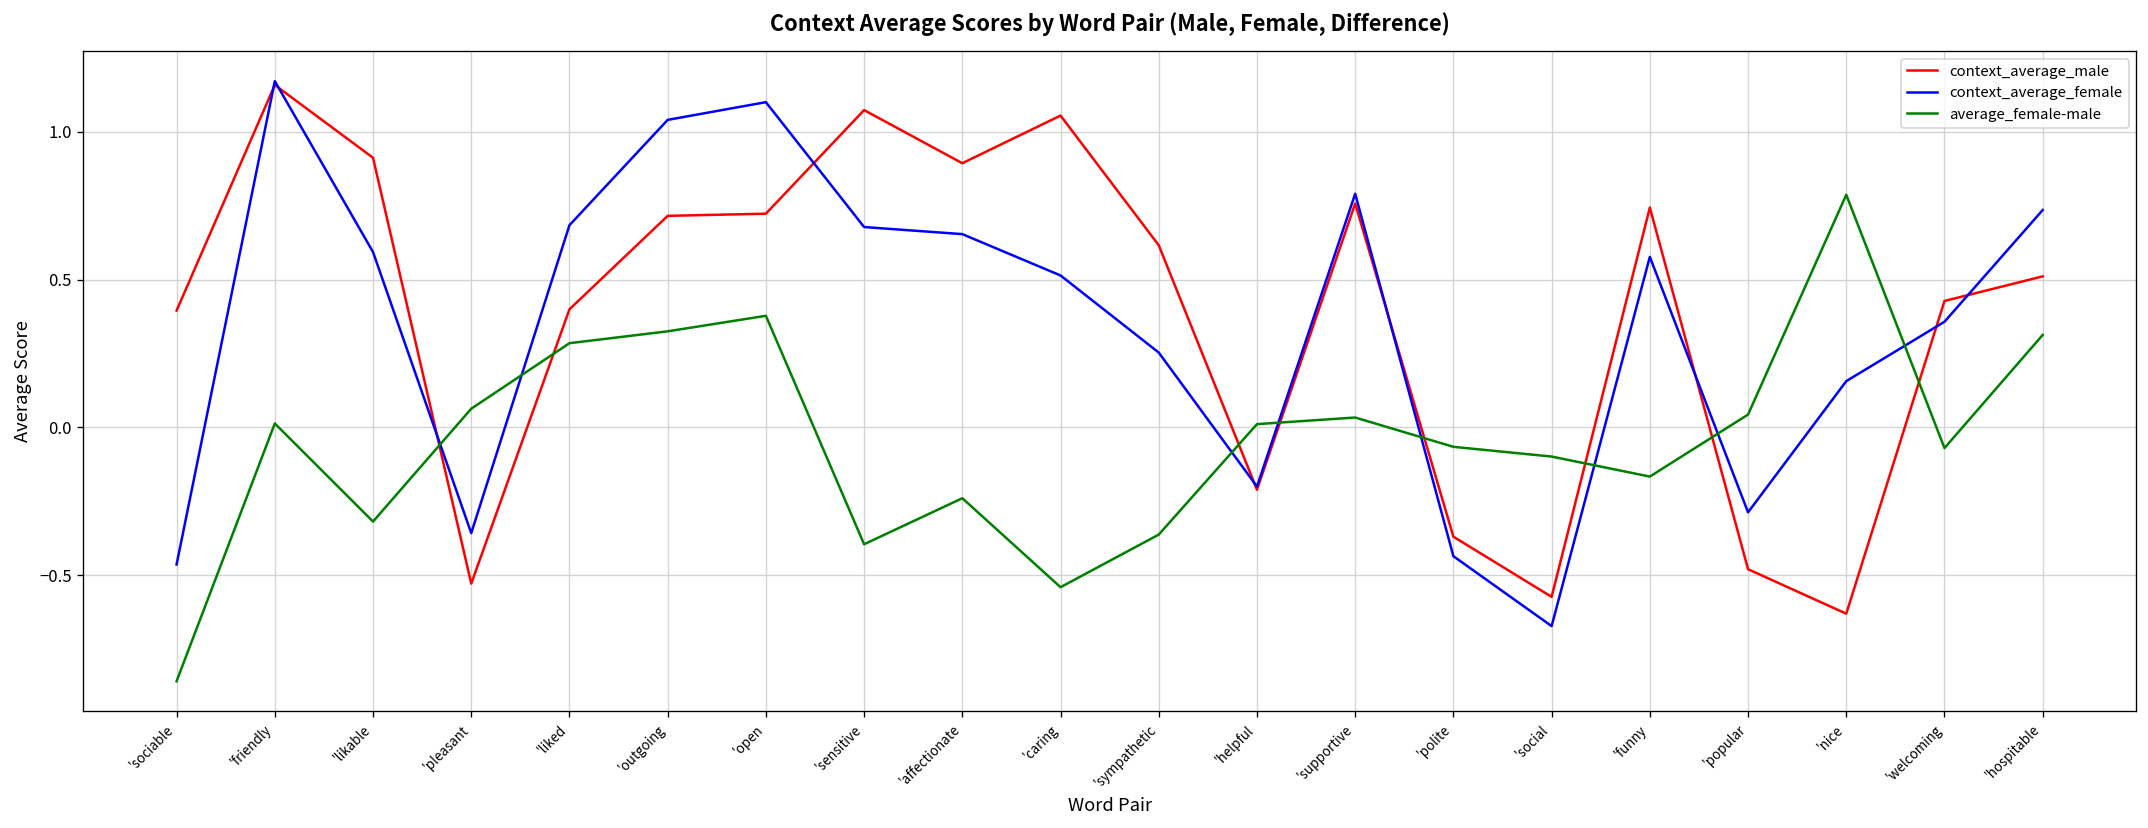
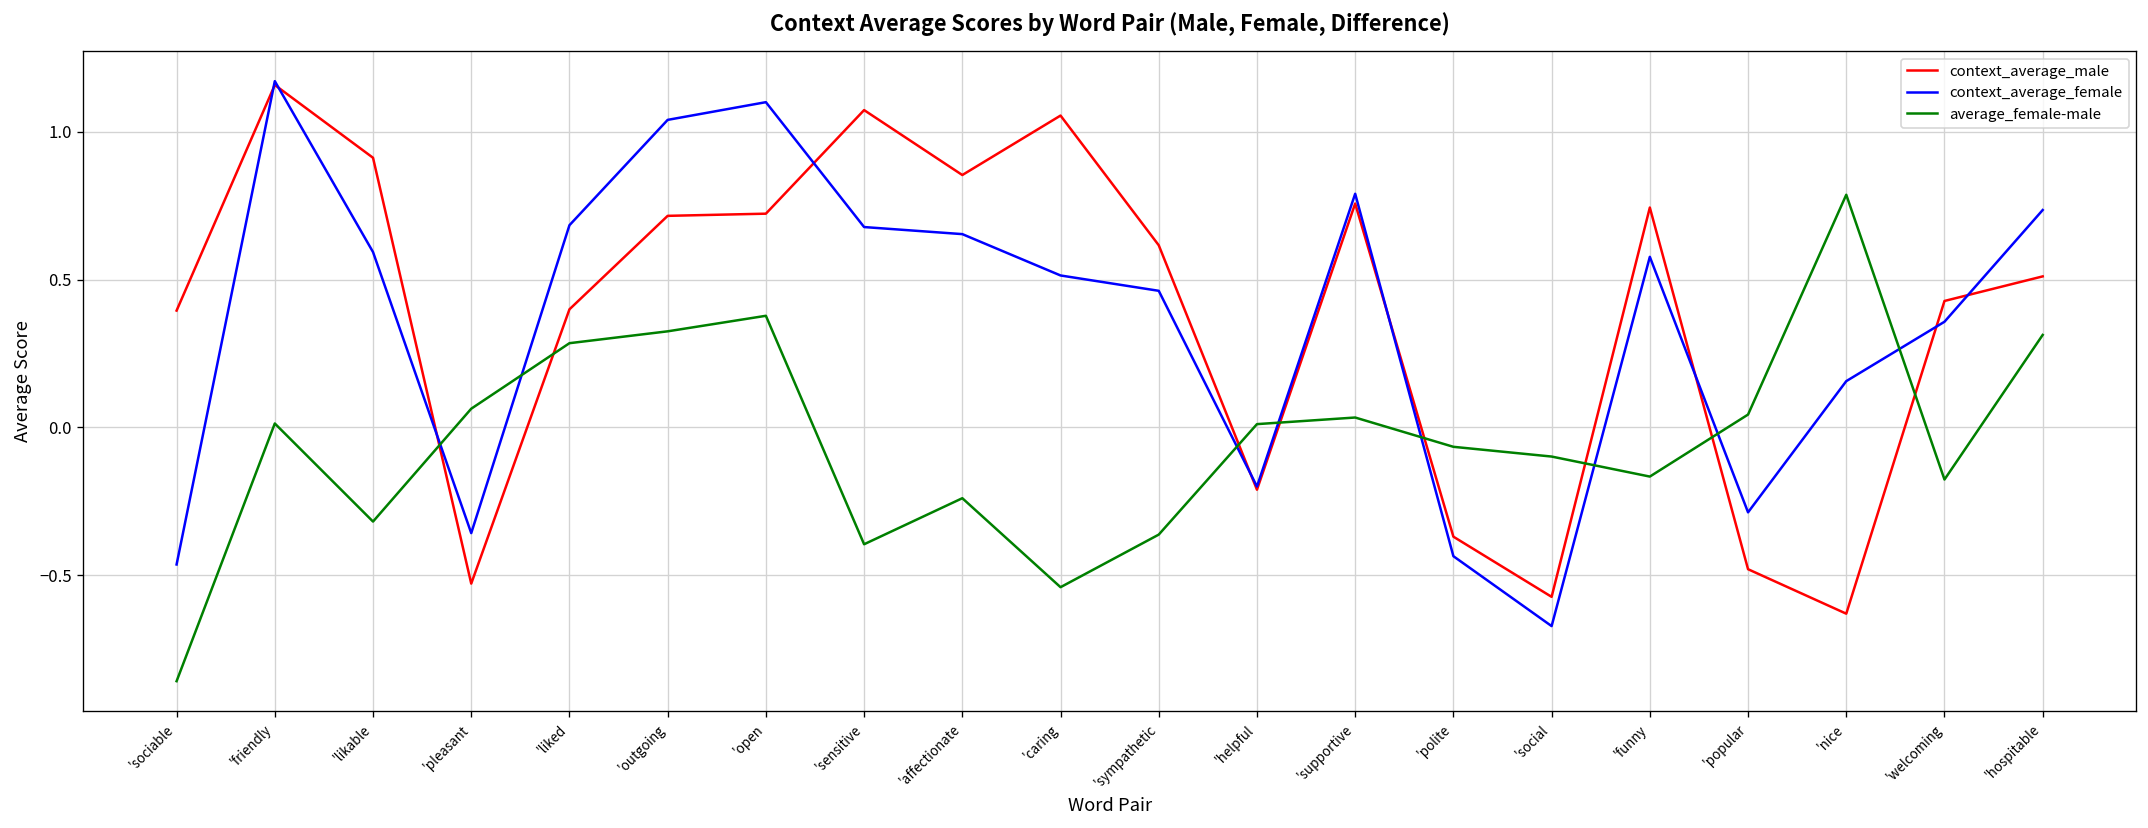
  {
    "context_average_male": {
      "'sociable": 0.39,
      "'friendly": 1.16,
      "'likable": 0.91,
      "'pleasant": -0.53,
      "'liked": 0.40,
      "'outgoing": 0.72,
      "'open": 0.72,
      "'sensitive": 1.07,
-     "'affectionate": 0.89,
+     "'affectionate": 0.85,
      "'caring": 1.06,
      "'sympathetic": 0.62,
      "'helpful": -0.21,
      "'supportive": 0.76,
      "'polite": -0.37,
      "'social": -0.57,
      "'funny": 0.74,
      "'popular": -0.48,
      "'nice": -0.63,
      "'welcoming": 0.43,
      "'hospitable": 0.51
    },
    "context_average_female": {
      "'sociable": -0.46,
      "'friendly": 1.17,
      "'likable": 0.59,
      "'pleasant": -0.36,
      "'liked": 0.68,
      "'outgoing": 1.04,
      "'open": 1.10,
      "'sensitive": 0.68,
      "'affectionate": 0.65,
      "'caring": 0.51,
-     "'sympathetic": 0.25,
+     "'sympathetic": 0.46,
      "'helpful": -0.20,
      "'supportive": 0.79,
      "'polite": -0.44,
      "'social": -0.67,
      "'funny": 0.58,
      "'popular": -0.29,
      "'nice": 0.16,
      "'welcoming": 0.36,
      "'hospitable": 0.74
    },
    "average_female-male": {
      "'sociable": -0.86,
      "'friendly": 0.01,
      "'likable": -0.32,
      "'pleasant": 0.06,
      "'liked": 0.28,
      "'outgoing": 0.32,
      "'open": 0.38,
      "'sensitive": -0.40,
      "'affectionate": -0.24,
      "'caring": -0.54,
      "'sympathetic": -0.36,
      "'helpful": 0.01,
      "'supportive": 0.03,
      "'polite": -0.07,
      "'social": -0.10,
      "'funny": -0.17,
      "'popular": 0.04,
      "'nice": 0.79,
-     "'welcoming": -0.07,
+     "'welcoming": -0.18,
      "'hospitable": 0.31
    }
  }
